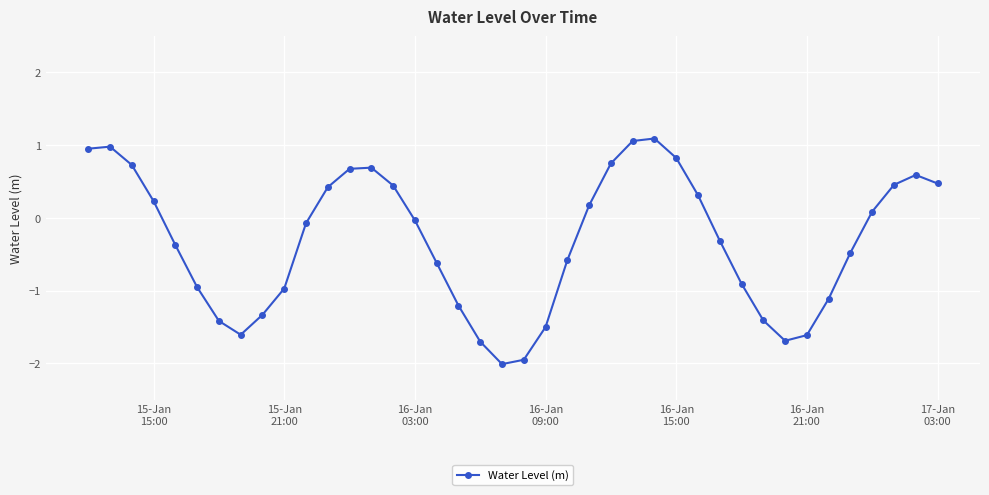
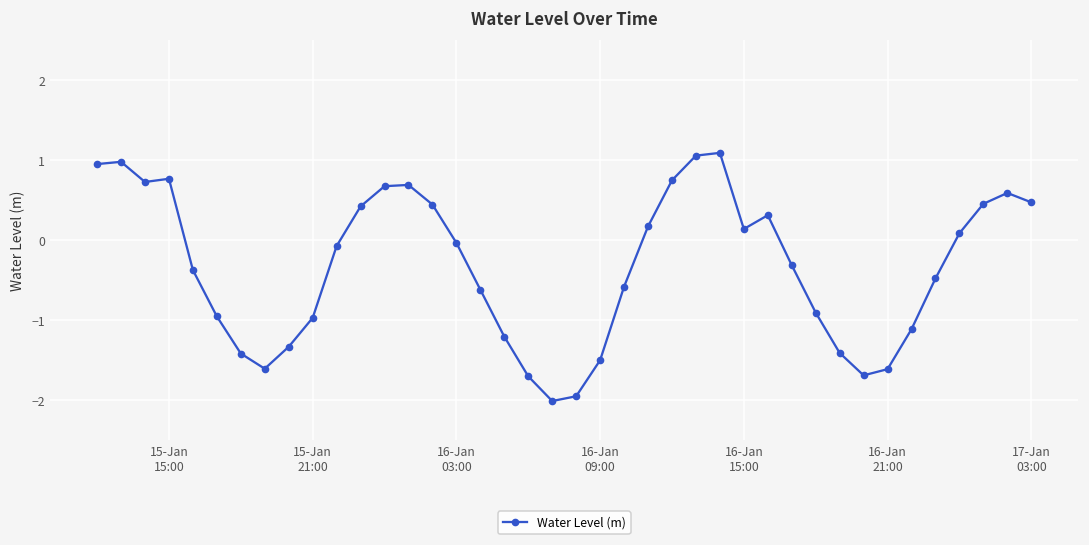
  {
-   "15-Jan 15:00": 0.2,
+   "15-Jan 15:00": 0.8,
    "15-Jan 21:00": -1.0,
    "16-Jan 03:00": 0.0,
    "16-Jan 09:00": -1.5,
-   "16-Jan 15:00": 0.8,
+   "16-Jan 15:00": 0.1,
    "16-Jan 21:00": -1.6,
    "17-Jan 03:00": 0.5
  }
